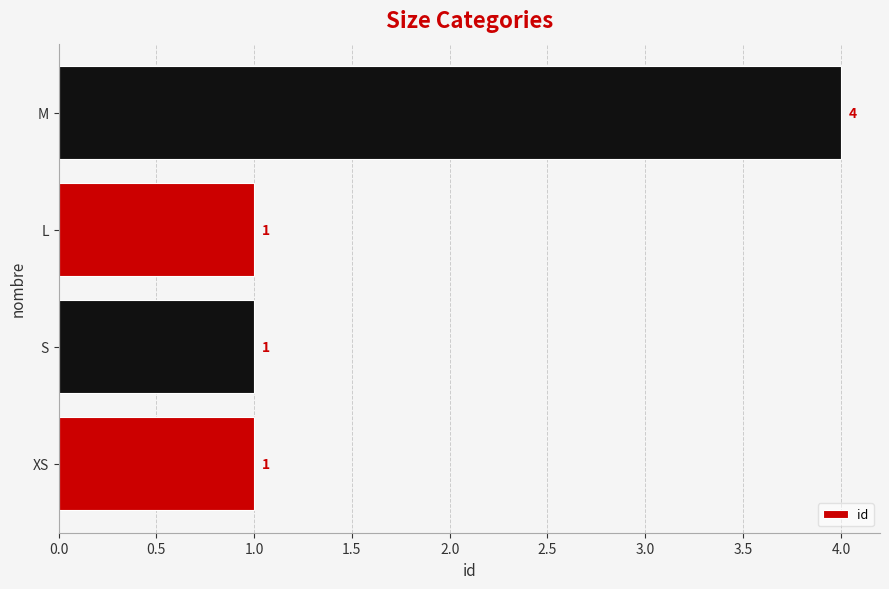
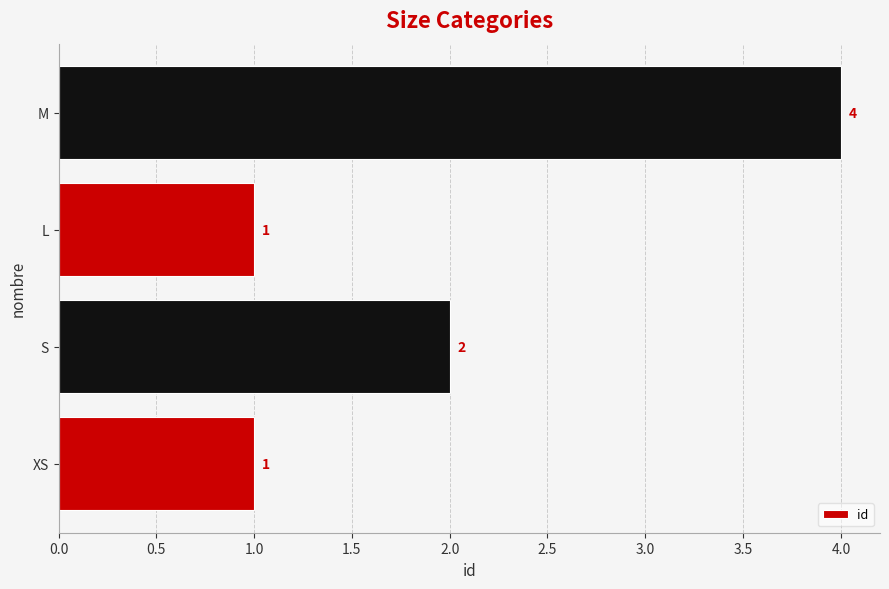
  {
    "M": 4,
    "L": 1,
-   "S": 1,
+   "S": 2,
    "XS": 1
  }
